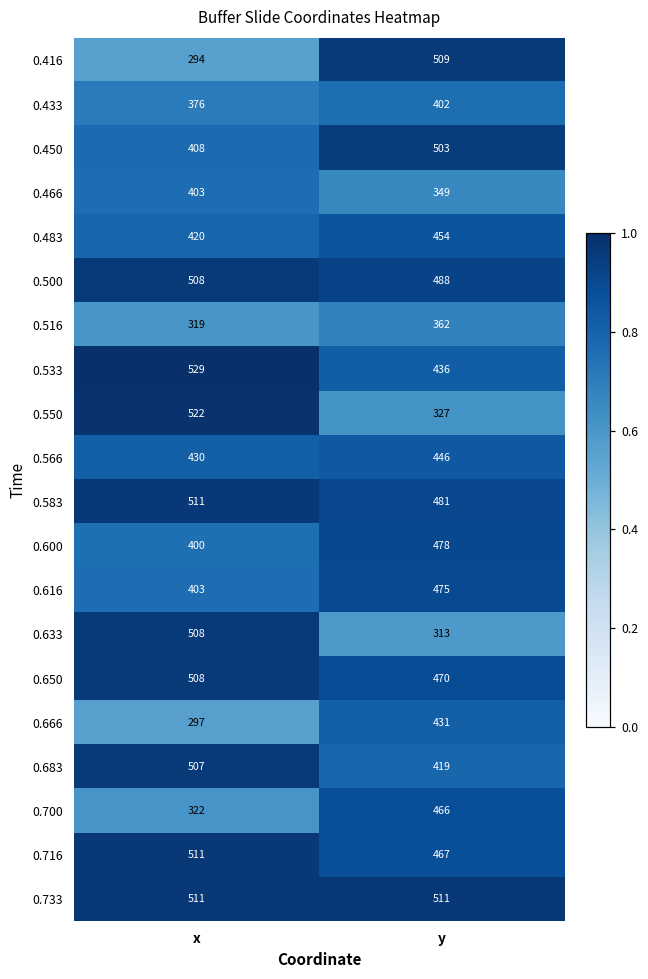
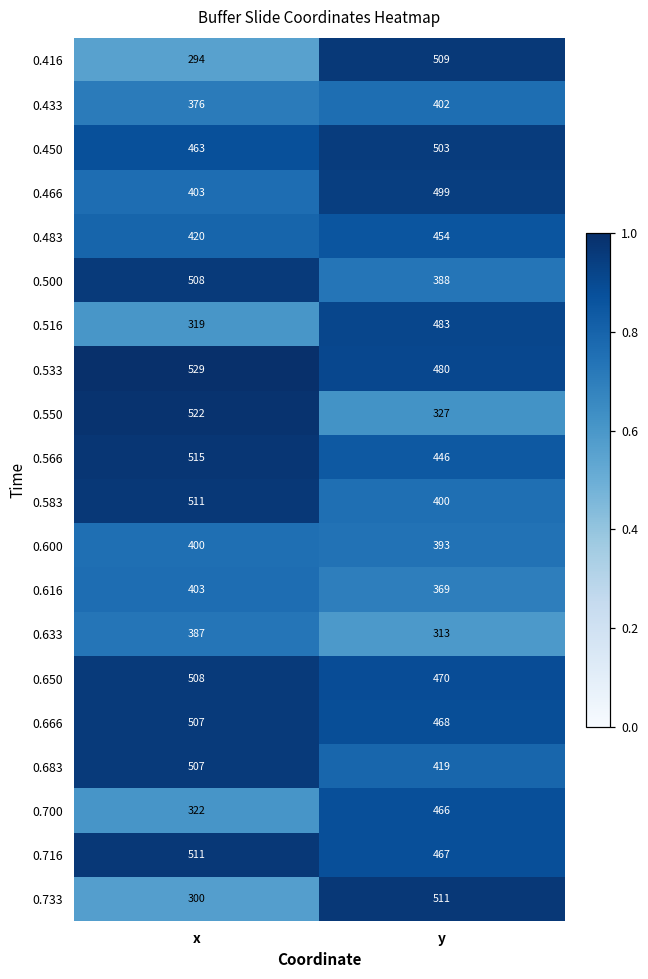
  {
    "0.416": {
      "x": 294,
      "y": 509
    },
    "0.433": {
      "x": 376,
      "y": 402
    },
    "0.450": {
-     "x": 408,
+     "x": 463,
      "y": 503
    },
    "0.466": {
      "x": 403,
-     "y": 349
+     "y": 499
    },
    "0.483": {
      "x": 420,
      "y": 454
    },
    "0.500": {
      "x": 508,
-     "y": 488
+     "y": 388
    },
    "0.516": {
      "x": 319,
-     "y": 362
+     "y": 483
    },
    "0.533": {
      "x": 529,
-     "y": 436
+     "y": 480
    },
    "0.550": {
      "x": 522,
      "y": 327
    },
    "0.566": {
-     "x": 430,
+     "x": 515,
      "y": 446
    },
    "0.583": {
      "x": 511,
-     "y": 481
+     "y": 400
    },
    "0.600": {
      "x": 400,
-     "y": 478
+     "y": 393
    },
    "0.616": {
      "x": 403,
-     "y": 475
+     "y": 369
    },
    "0.633": {
-     "x": 508,
+     "x": 387,
      "y": 313
    },
    "0.650": {
      "x": 508,
      "y": 470
    },
    "0.666": {
-     "x": 297,
-     "y": 431
+     "x": 507,
+     "y": 468
    },
    "0.683": {
      "x": 507,
      "y": 419
    },
    "0.700": {
      "x": 322,
      "y": 466
    },
    "0.716": {
      "x": 511,
      "y": 467
    },
    "0.733": {
-     "x": 511,
+     "x": 300,
      "y": 511
    }
  }
